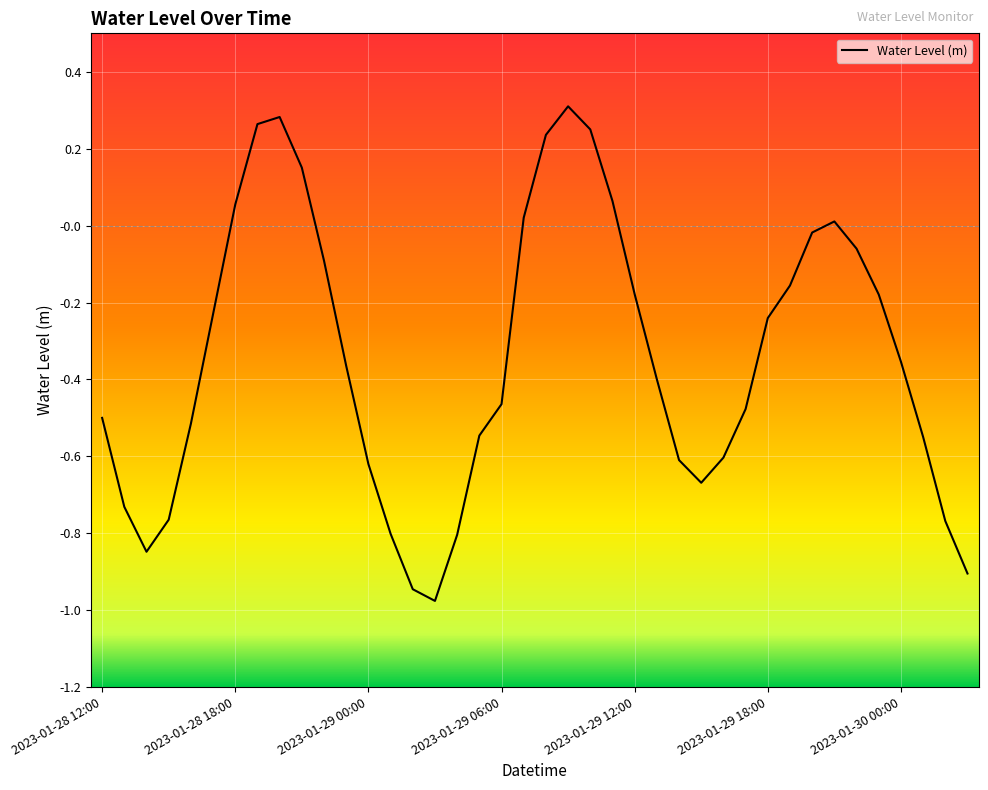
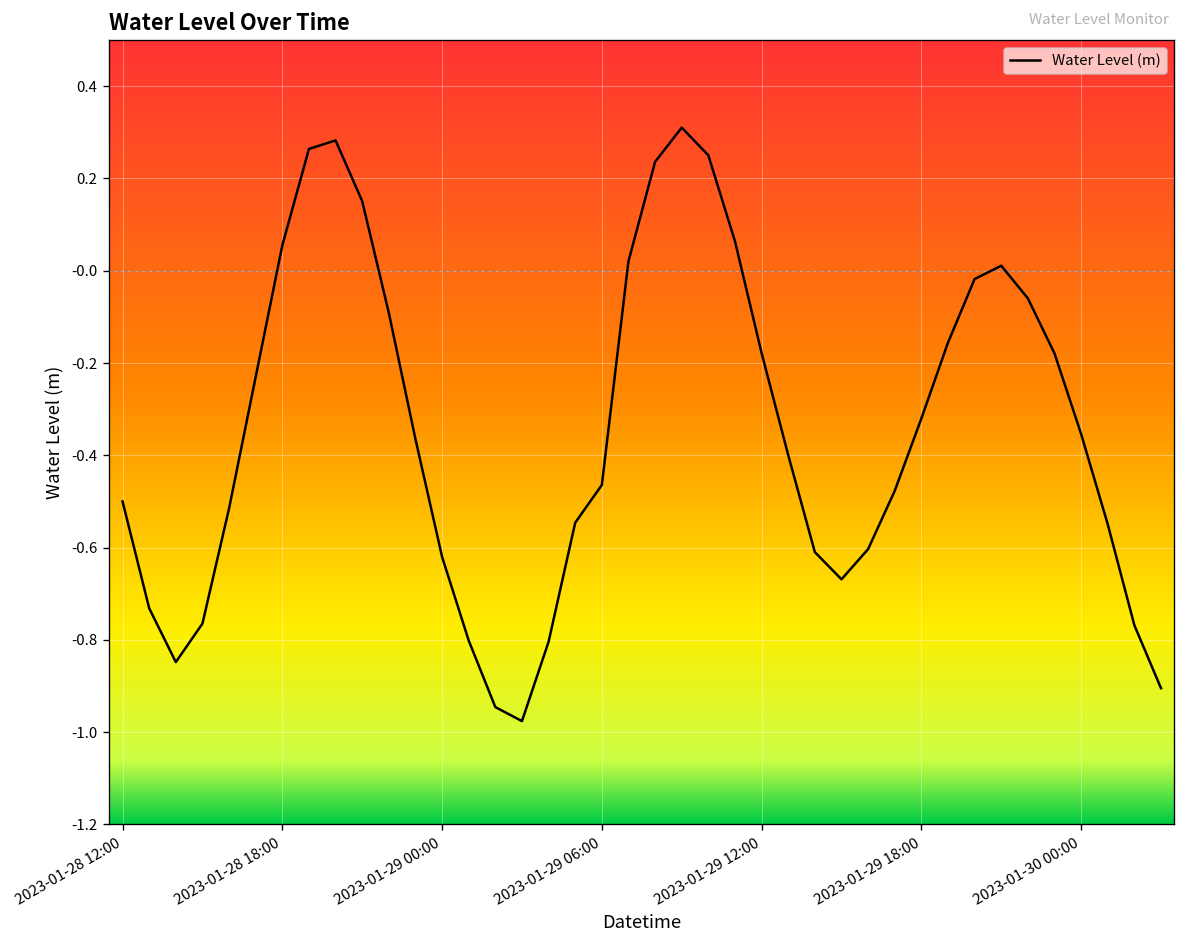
  {
    "2023-01-28 12:00": -0.50,
    "2023-01-28 18:00": 0.05,
    "2023-01-29 00:00": -0.62,
    "2023-01-29 06:00": -0.46,
    "2023-01-29 12:00": -0.18,
-   "2023-01-29 18:00": -0.24,
+   "2023-01-29 18:00": -0.32,
    "2023-01-30 00:00": -0.35
  }
